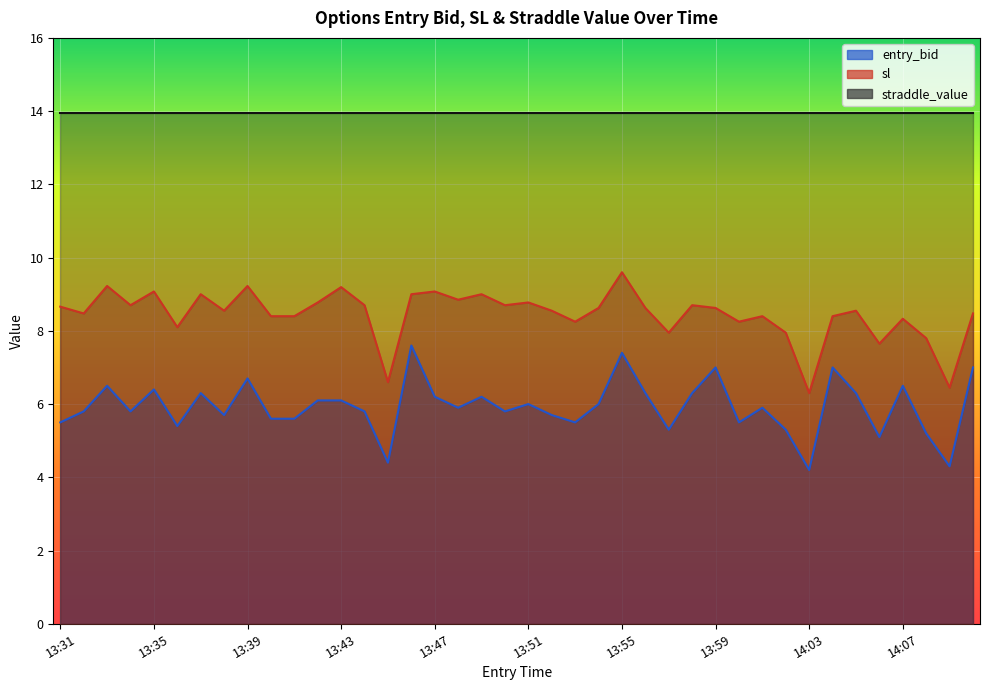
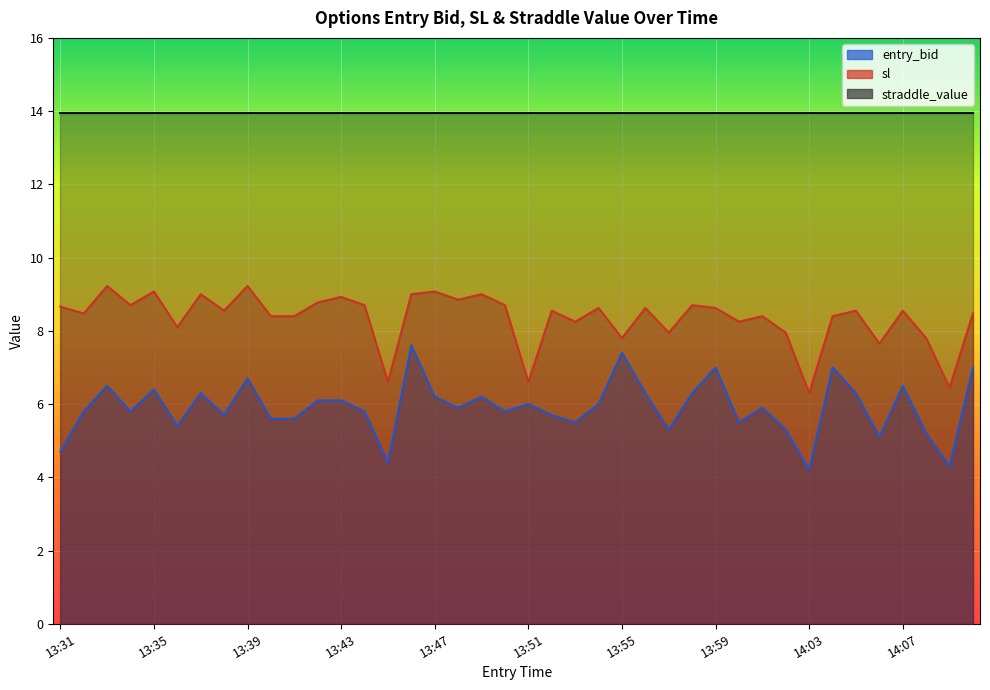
  {
    "entry_bid": {
-     "13:31": 5.5,
+     "13:31": 4.7,
      "13:35": 6.4,
      "13:39": 6.7,
      "13:43": 6.1,
      "13:47": 6.2,
      "13:51": 6.0,
      "13:55": 7.4,
      "13:59": 7.0,
      "14:03": 4.2,
      "14:07": 6.5
    },
    "sl": {
      "13:31": 8.7,
      "13:35": 9.1,
      "13:39": 9.2,
-     "13:43": 9.2,
+     "13:43": 8.9,
      "13:47": 9.1,
-     "13:51": 8.8,
-     "13:55": 9.6,
+     "13:51": 6.6,
+     "13:55": 7.8,
      "13:59": 8.6,
      "14:03": 6.3,
-     "14:07": 8.3
+     "14:07": 8.6
    },
    "straddle_value": {
      "13:31": 14.0,
      "13:35": 14.0,
      "13:39": 14.0,
      "13:43": 14.0,
      "13:47": 14.0,
      "13:51": 14.0,
      "13:55": 14.0,
      "13:59": 14.0,
      "14:03": 14.0,
      "14:07": 14.0
    }
  }
